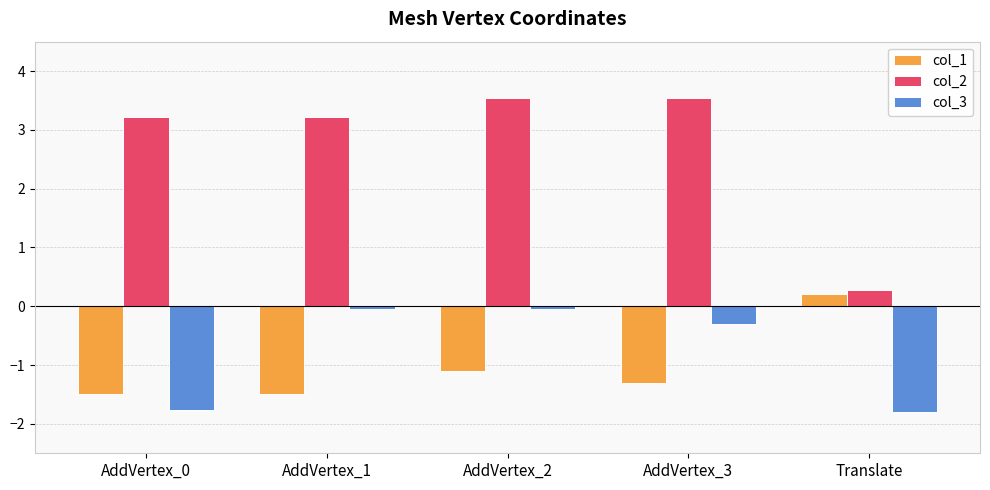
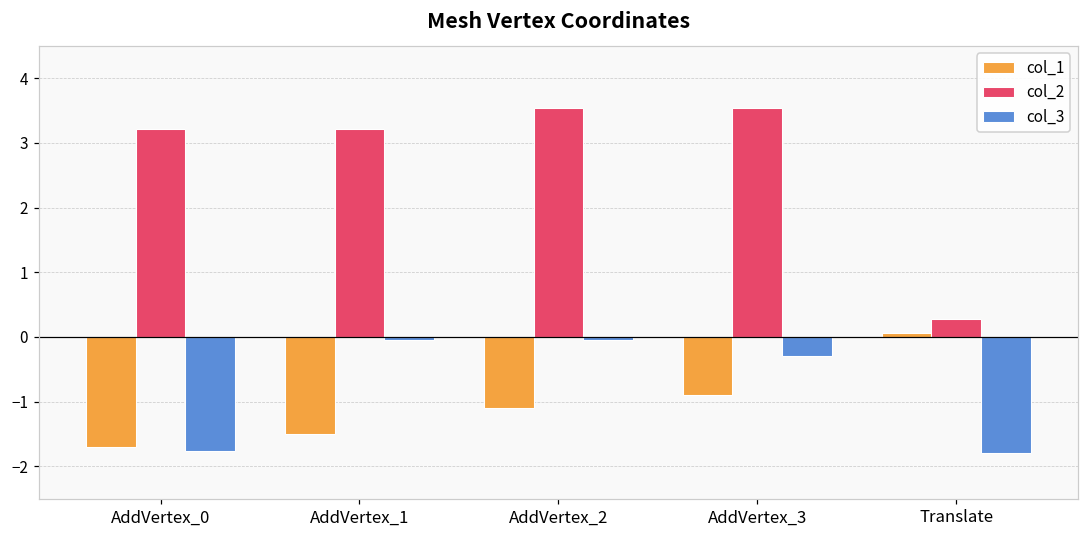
  {
    "col_1": {
-     "AddVertex_0": -1.5,
+     "AddVertex_0": -1.7,
      "AddVertex_1": -1.5,
      "AddVertex_2": -1.1,
-     "AddVertex_3": -1.3,
-     "Translate": 0.2
+     "AddVertex_3": -0.9,
+     "Translate": 0.1
    },
    "col_2": {
      "AddVertex_0": 3.2,
      "AddVertex_1": 3.2,
      "AddVertex_2": 3.5,
      "AddVertex_3": 3.5,
      "Translate": 0.3
    },
    "col_3": {
      "AddVertex_0": -1.8,
      "AddVertex_1": -0.1,
      "AddVertex_2": -0.1,
      "AddVertex_3": -0.3,
      "Translate": -1.8
    }
  }
